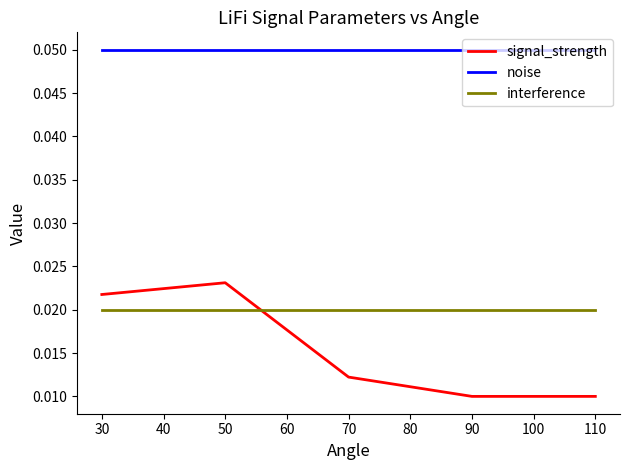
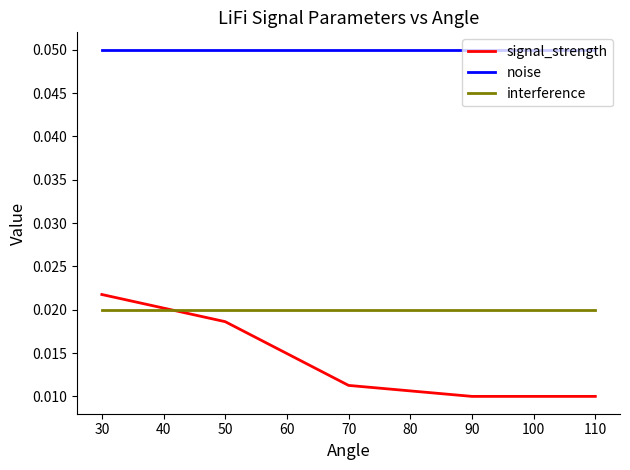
  {
    "signal_strength": {
      "30": 0.022,
-     "50": 0.023,
-     "70": 0.012,
+     "50": 0.019,
+     "70": 0.011,
      "90": 0.010,
      "110": 0.010
    },
    "noise": {
      "30": 0.050,
      "50": 0.050,
      "70": 0.050
    },
    "interference": {
      "30": 0.020,
      "50": 0.020,
      "70": 0.020,
      "90": 0.020,
      "110": 0.020
    }
  }
